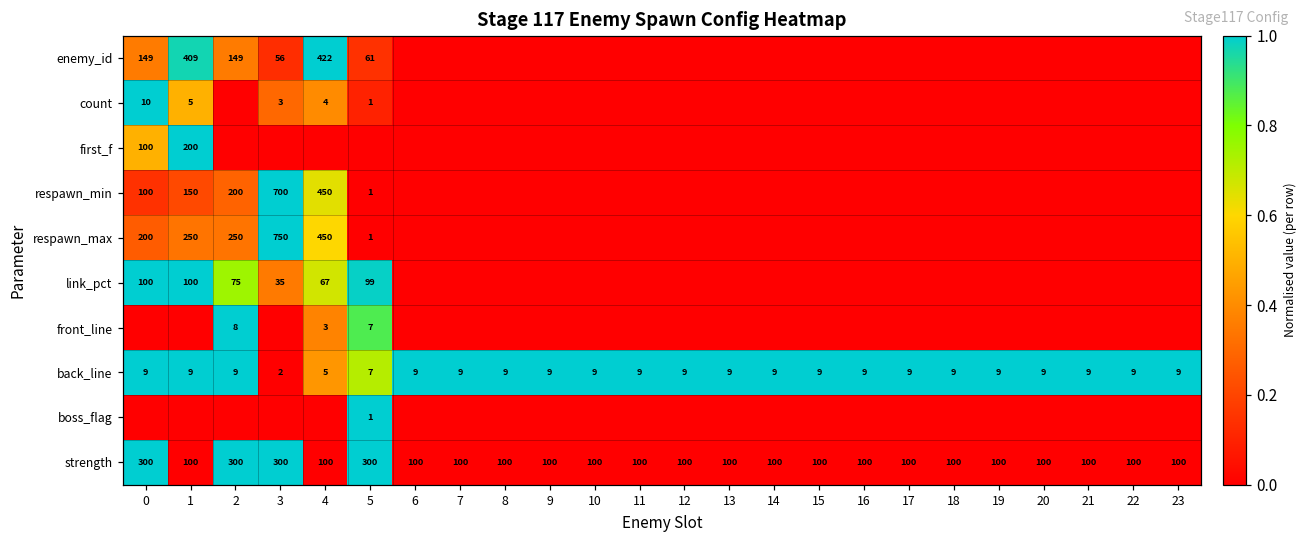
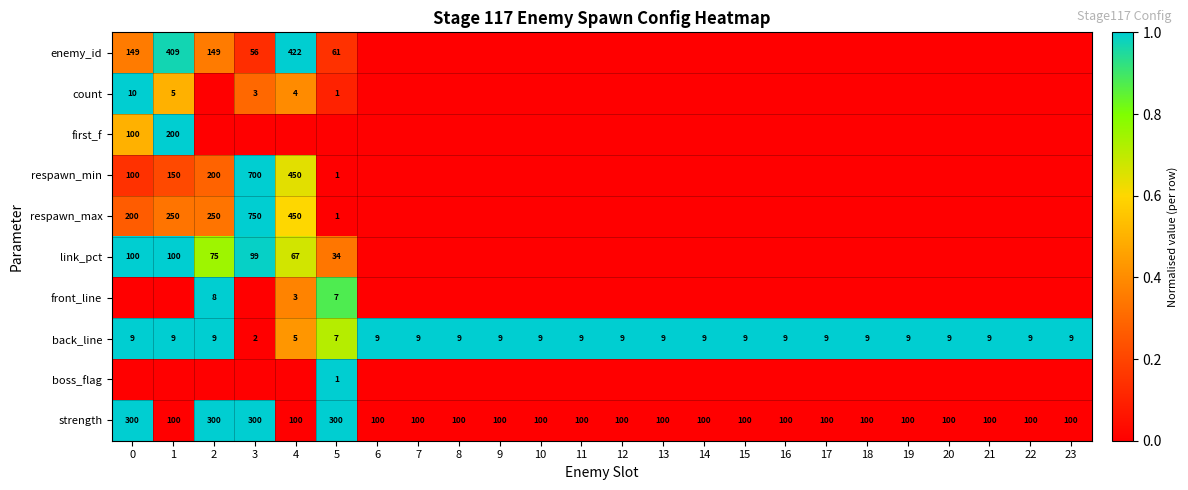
  {
    "enemy_id": {
      "0": 149,
      "1": 409,
      "2": 149,
      "3": 56,
      "4": 422,
      "5": 61
    },
    "count": {
      "0": 10,
      "1": 5,
      "3": 3,
      "4": 4,
      "5": 1
    },
    "first_f": {
      "0": 100,
      "1": 200
    },
    "respawn_min": {
      "0": 100,
      "1": 150,
      "2": 200,
      "3": 700,
      "4": 450,
      "5": 1
    },
    "respawn_max": {
      "0": 200,
      "1": 250,
      "2": 250,
      "3": 750,
      "4": 450,
      "5": 1
    },
    "link_pct": {
      "0": 100,
      "1": 100,
      "2": 75,
-     "3": 35,
+     "3": 99,
      "4": 67,
-     "5": 99
+     "5": 34
    },
    "front_line": {
      "2": 8,
      "4": 3,
      "5": 7
    },
    "back_line": {
      "0": 9,
      "1": 9,
      "2": 9,
      "3": 2,
      "4": 5,
      "5": 7,
      "6": 9,
      "7": 9,
      "8": 9,
      "9": 9,
      "10": 9,
      "11": 9,
      "12": 9,
      "13": 9,
      "14": 9,
      "15": 9,
      "16": 9,
      "17": 9,
      "18": 9,
      "19": 9,
      "20": 9,
      "21": 9,
      "22": 9,
      "23": 9
    },
    "boss_flag": {
      "5": 1
    },
    "strength": {
      "0": 300,
      "1": 100,
      "2": 300,
      "3": 300,
      "4": 100,
      "5": 300,
      "6": 100,
      "7": 100,
      "8": 100,
      "9": 100,
      "10": 100,
      "11": 100,
      "12": 100,
      "13": 100,
      "14": 100,
      "15": 100,
      "16": 100,
      "17": 100,
      "18": 100,
      "19": 100,
      "20": 100,
      "21": 100,
      "22": 100,
      "23": 100
    }
  }
